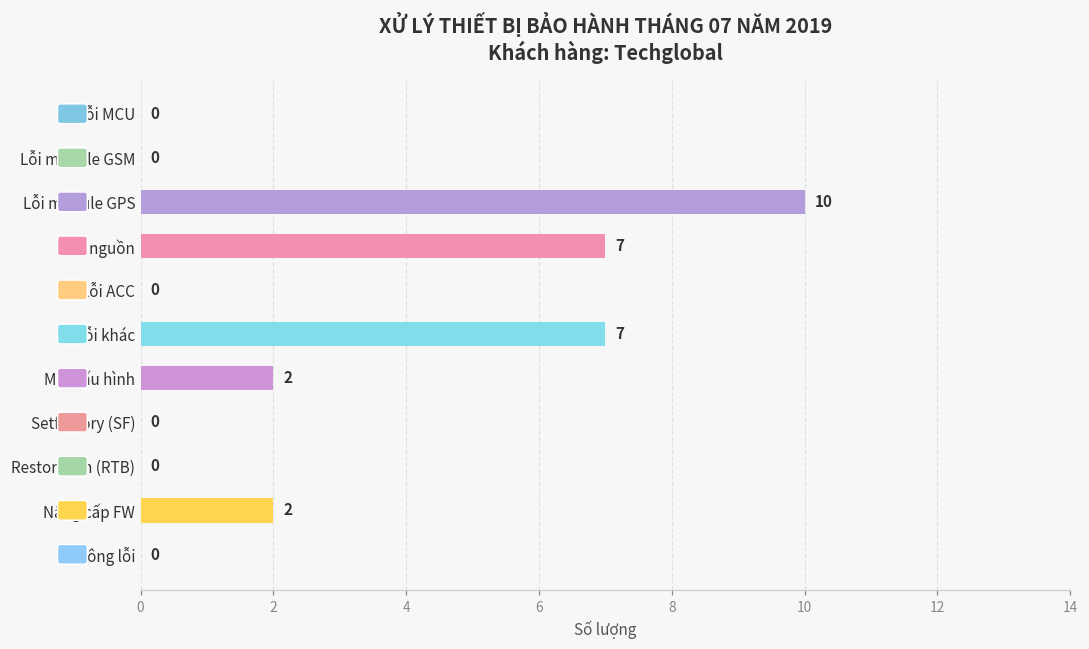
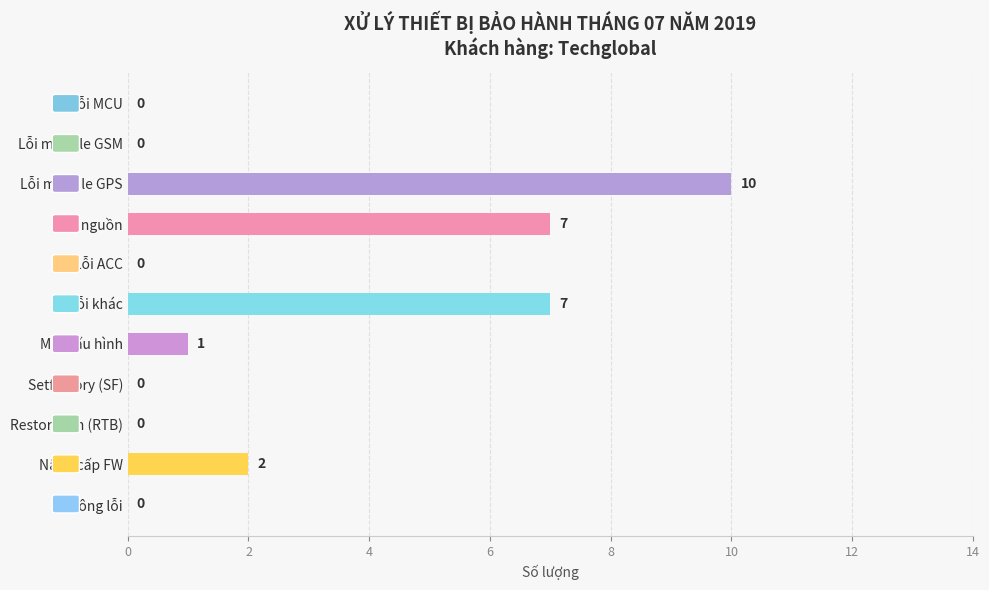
  {
    "Lỗi MCU": 0,
    "Lỗi module GSM": 0,
    "Lỗi module GPS": 10,
    "Lỗi nguồn": 7,
    "Lỗi ACC": 0,
    "Lỗi khác": 7,
-   "Mất cấu hình": 2,
+   "Mất cấu hình": 1,
    "Setfactory (SF)": 0,
    "Restore Bin (RTB)": 0,
    "Nâng cấp FW": 2,
    "Không lỗi": 0
  }
